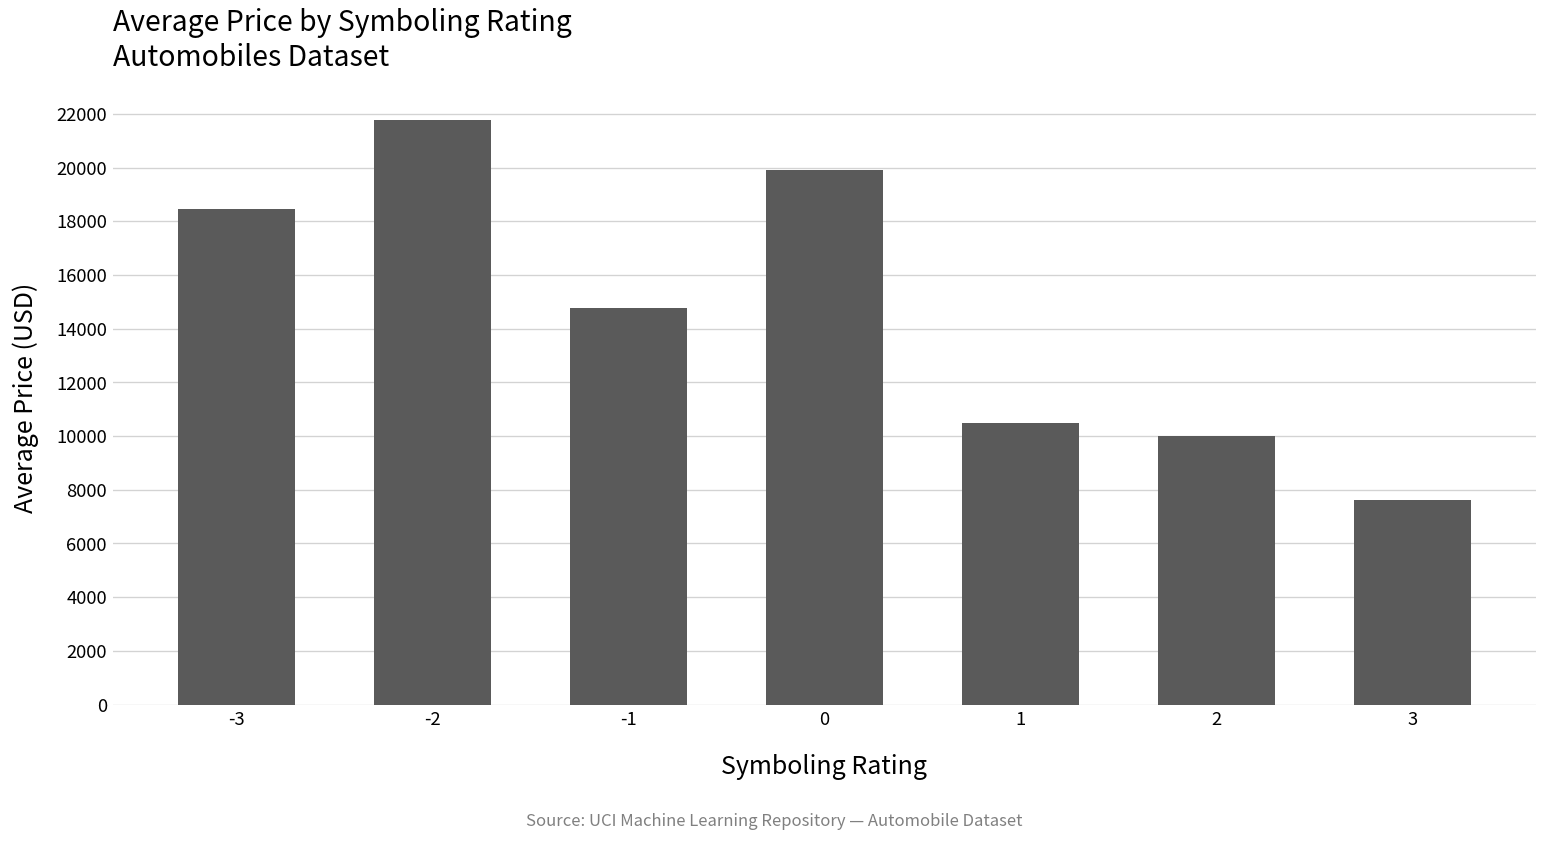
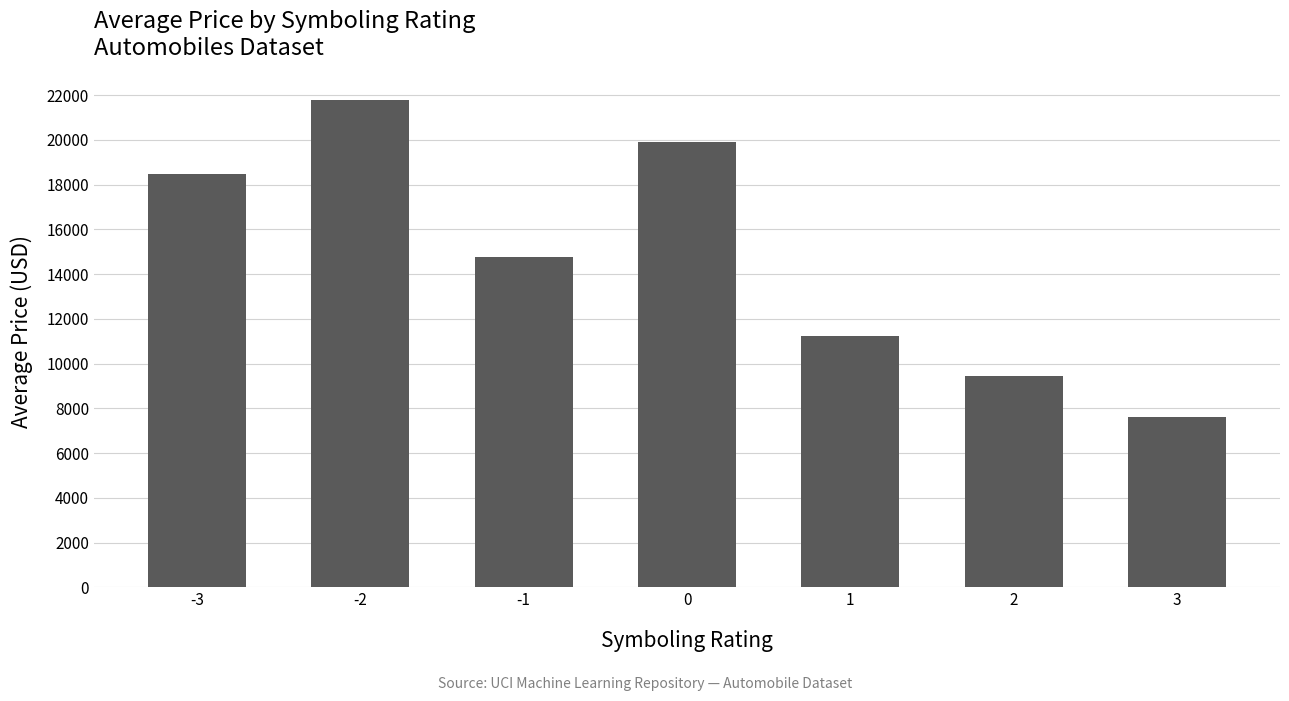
  {
    "-3": 18500,
    "-2": 21800,
    "-1": 14800,
    "0": 19900,
-   "1": 10500,
-   "2": 10000,
+   "1": 11200,
+   "2": 9500,
    "3": 7600
  }
